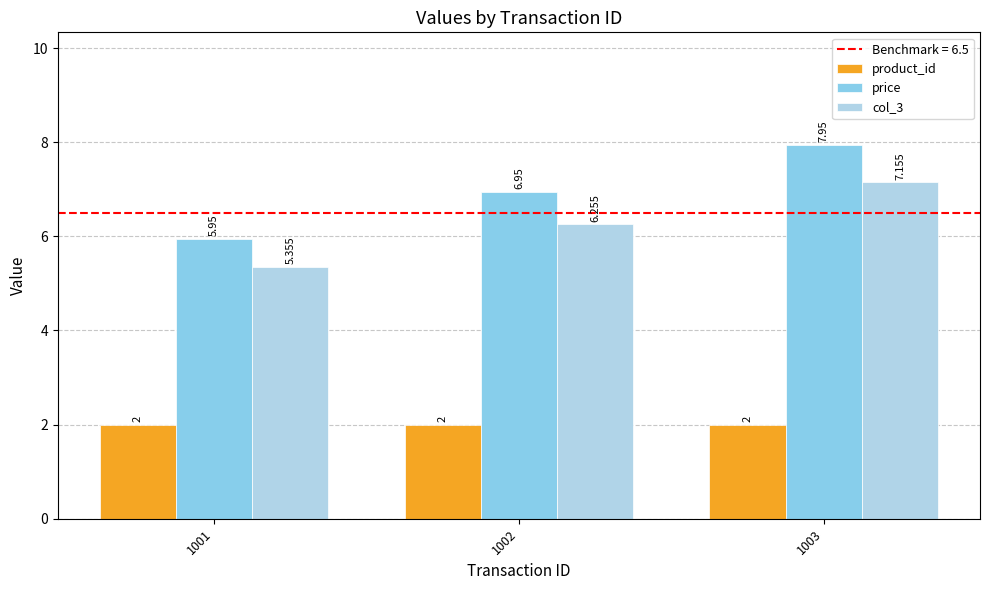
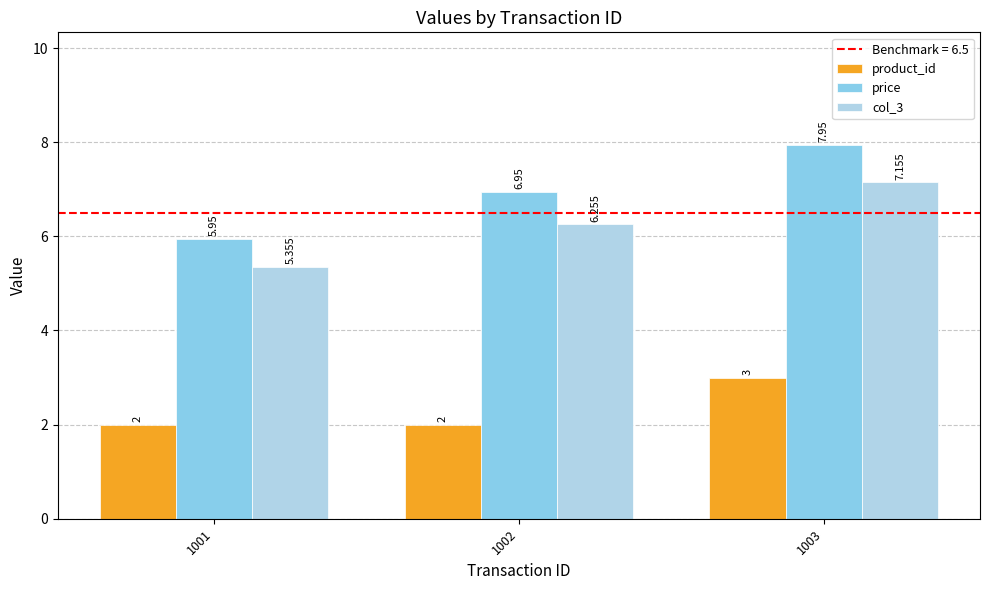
  {
    "product_id": {
      "1001": 2,
      "1002": 2,
-     "1003": 2
+     "1003": 3
    }
  }
